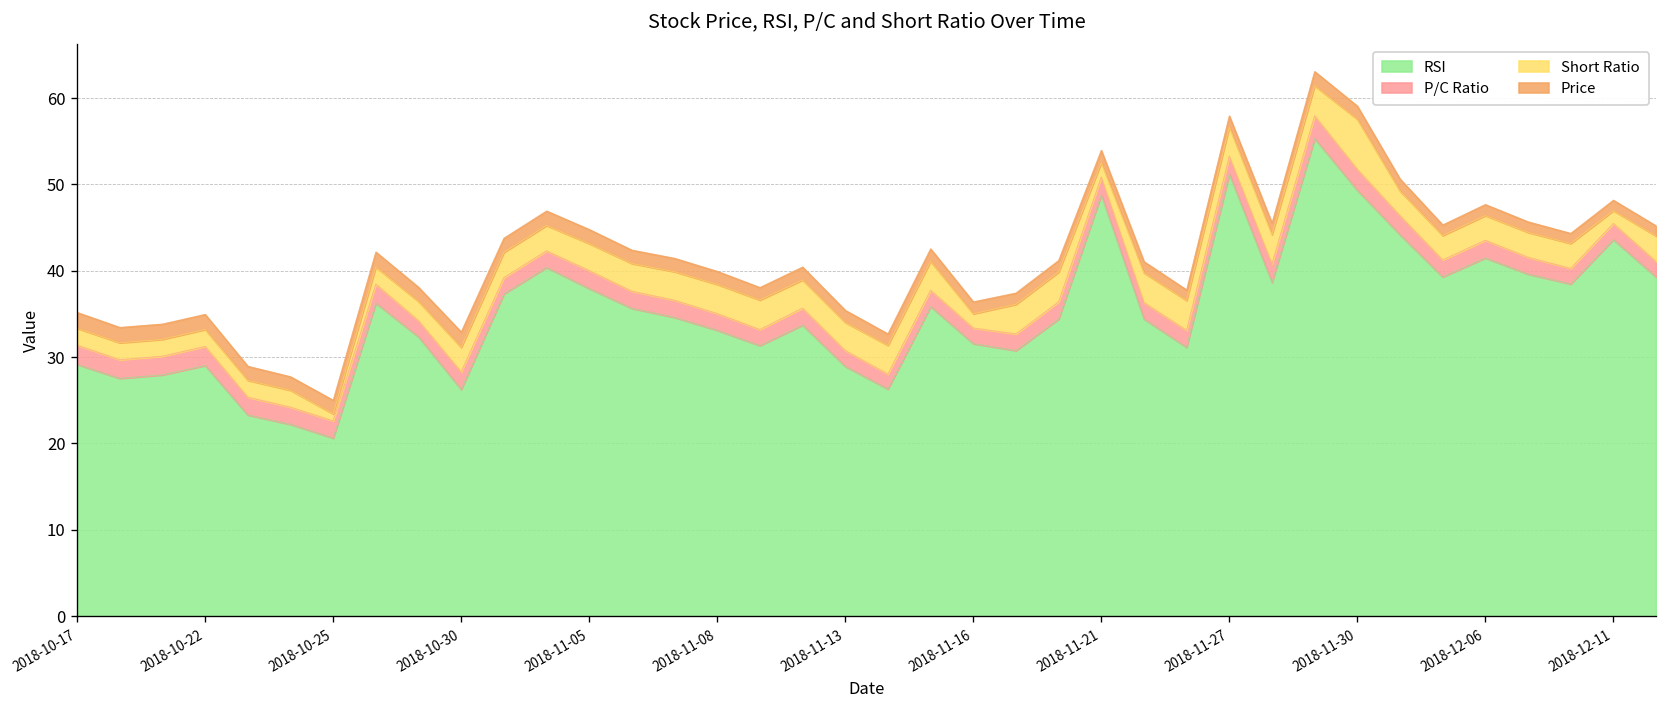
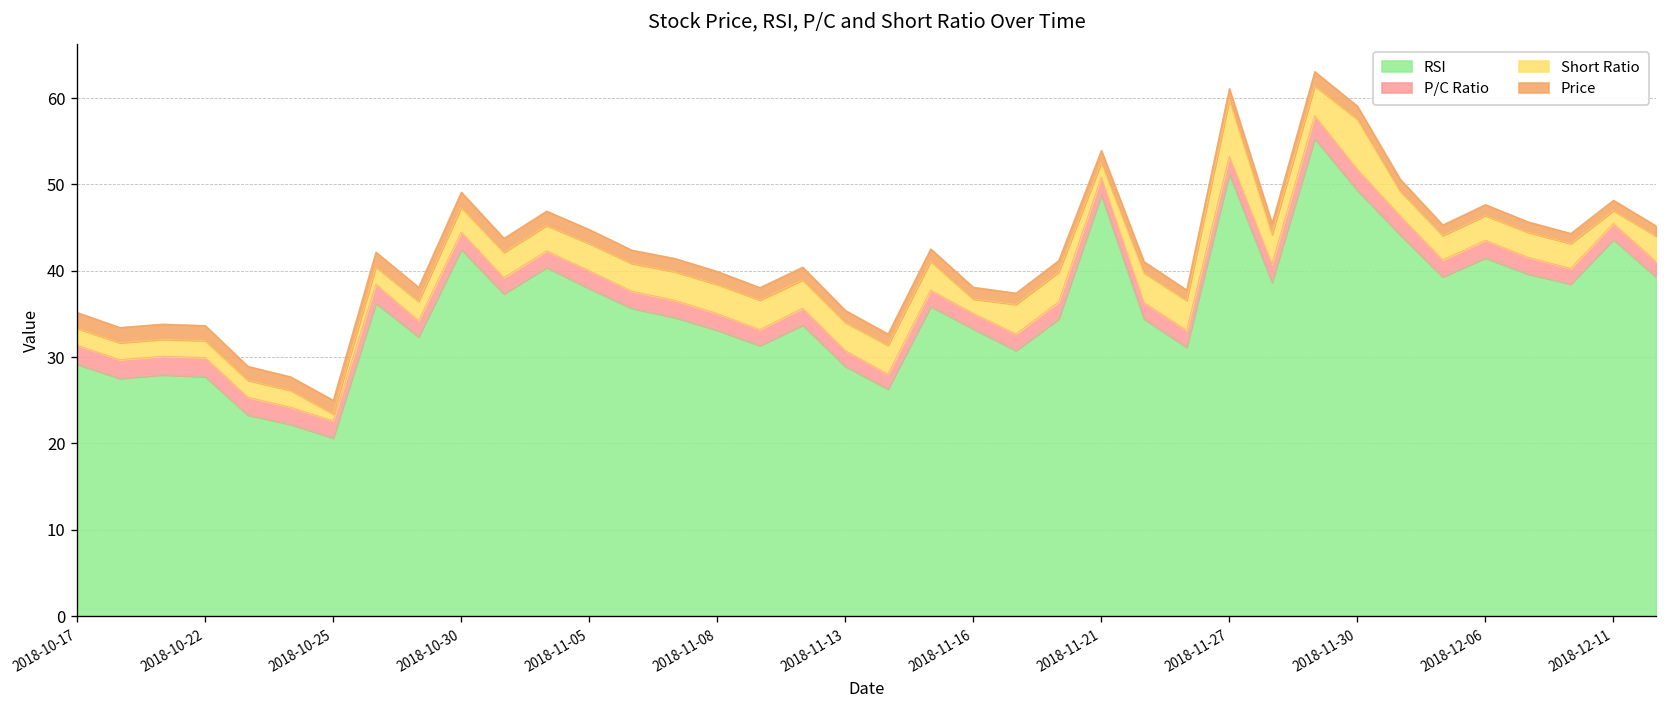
  {
    "RSI": {
      "2018-10-17": 29,
-     "2018-10-22": 29,
+     "2018-10-22": 28,
      "2018-10-25": 21,
-     "2018-10-30": 26,
+     "2018-10-30": 42,
      "2018-11-05": 38,
      "2018-11-08": 33,
      "2018-11-13": 29,
-     "2018-11-16": 32,
+     "2018-11-16": 33,
      "2018-11-21": 49,
      "2018-11-27": 51,
      "2018-11-30": 49,
      "2018-12-06": 41,
      "2018-12-11": 44
    },
    "Short Ratio": {
      "2018-10-17": 2,
      "2018-10-22": 2,
      "2018-10-25": 1,
      "2018-10-30": 3,
      "2018-11-05": 3,
      "2018-11-08": 3,
      "2018-11-13": 3,
      "2018-11-16": 2,
      "2018-11-21": 2,
-     "2018-11-27": 3,
+     "2018-11-27": 7,
      "2018-11-30": 6,
      "2018-12-06": 3,
      "2018-12-11": 1
    }
  }
